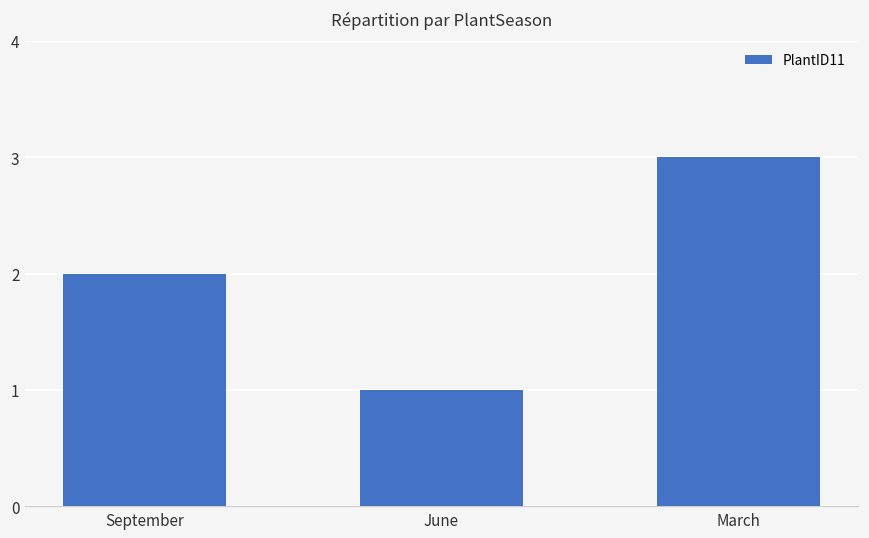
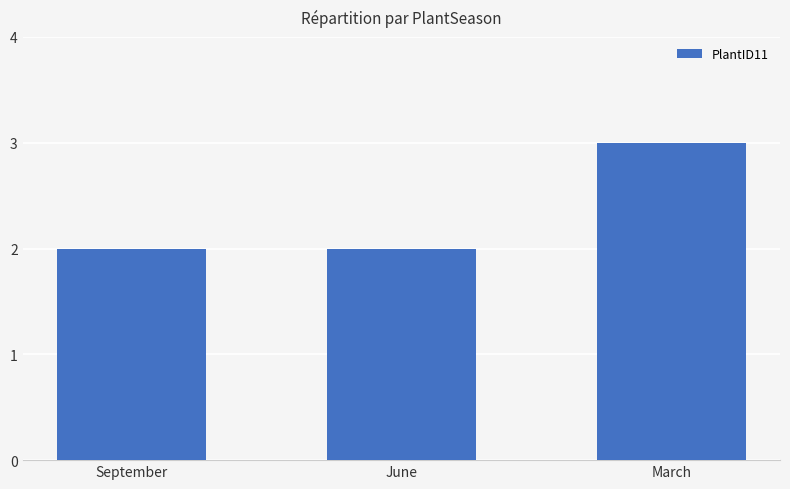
  {
    "September": 2,
-   "June": 1,
+   "June": 2,
    "March": 3
  }
